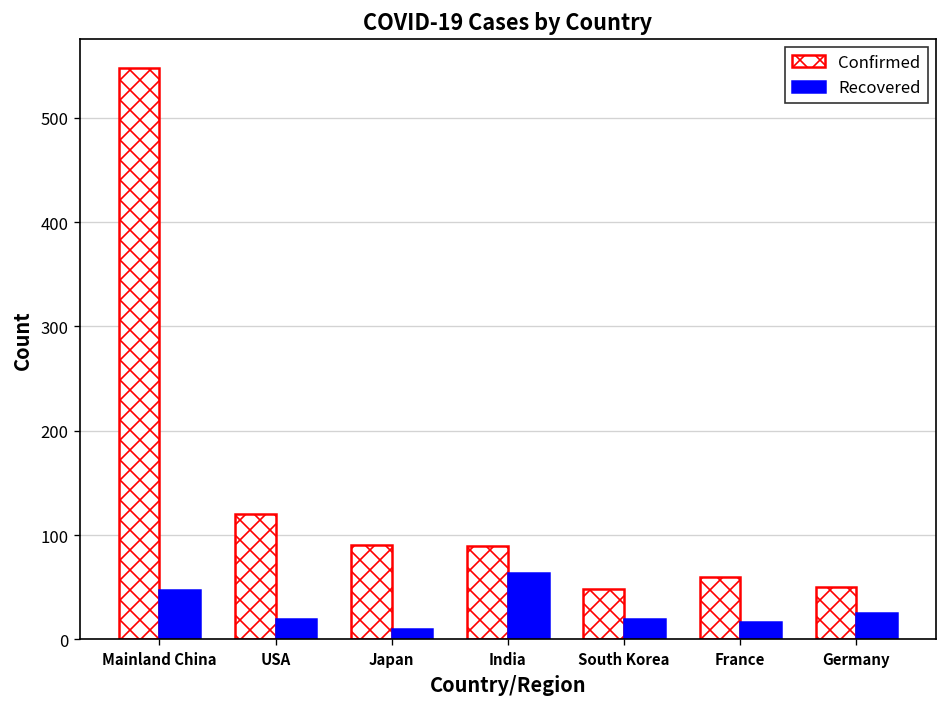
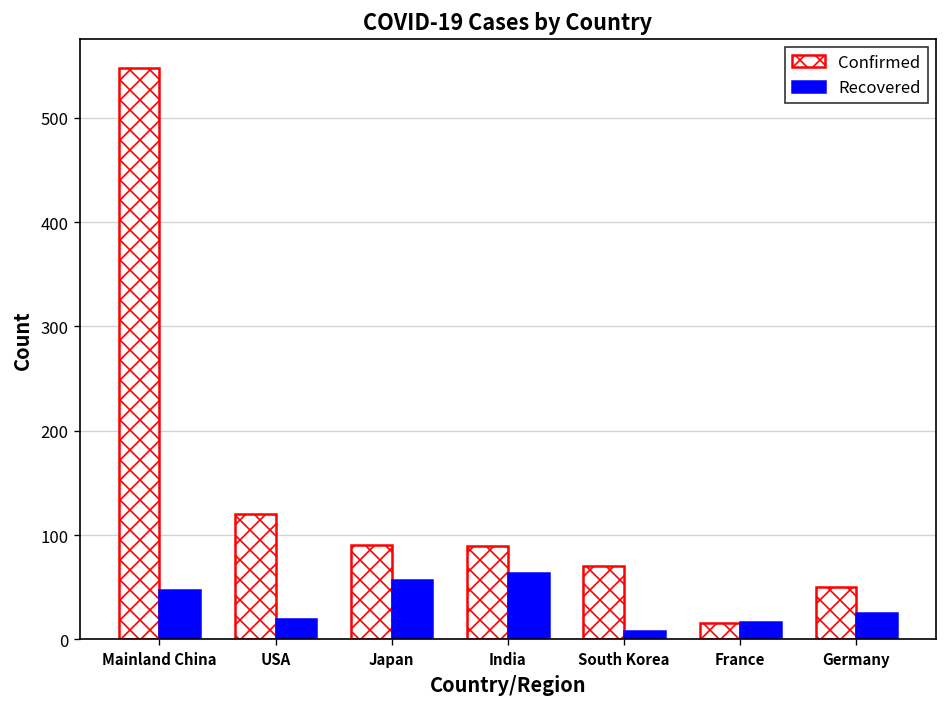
  {
    "Confirmed": {
      "Mainland China": 550,
      "USA": 120,
      "Japan": 90,
      "India": 90,
-     "South Korea": 50,
-     "France": 60,
+     "South Korea": 70,
+     "France": 20,
      "Germany": 50
    },
    "Recovered": {
      "Mainland China": 50,
      "USA": 20,
-     "Japan": 10,
+     "Japan": 60,
      "India": 60,
-     "South Korea": 20,
+     "South Korea": 10,
      "France": 20,
      "Germany": 30
    }
  }
